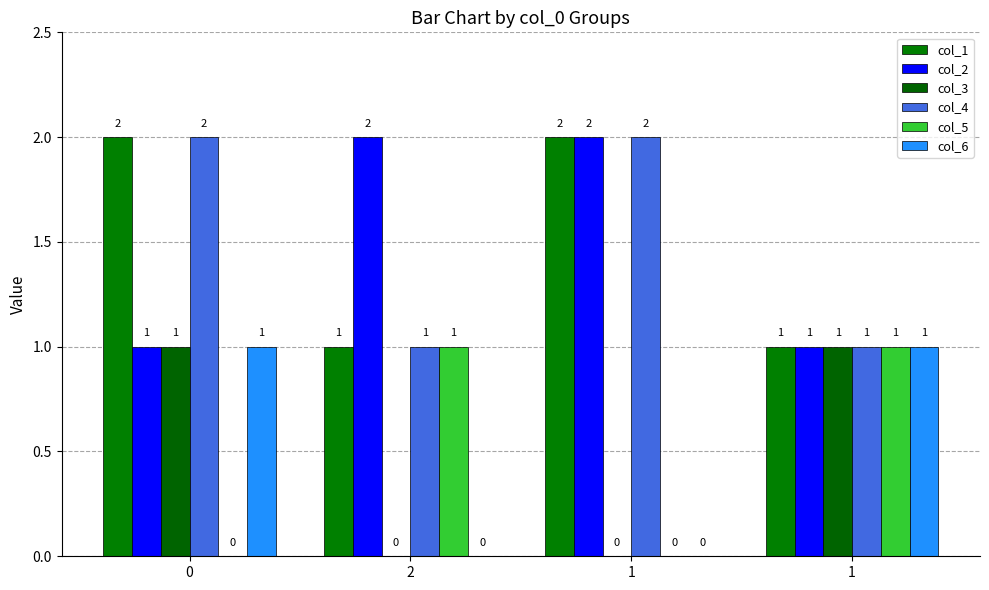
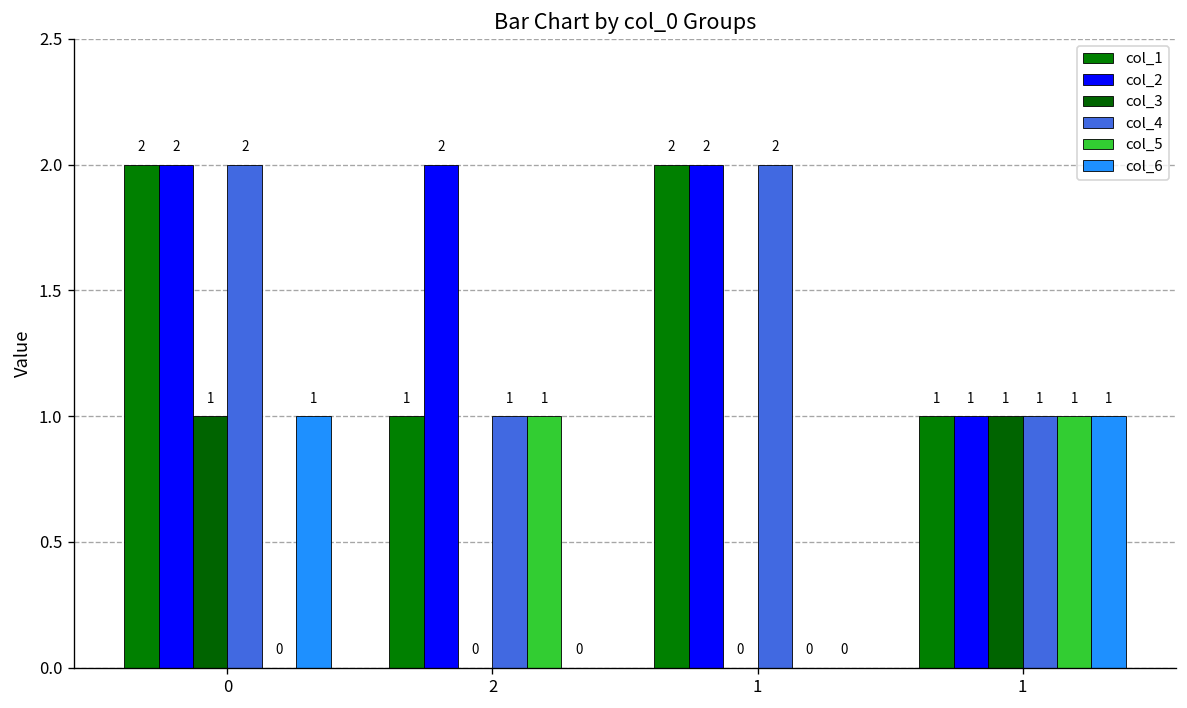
  {
    "col_2": {
-     "0": 1,
+     "0": 2,
      "2": 2
    },
    "col_4": {
      "0": 2,
      "2": 1
    },
    "col_5": {
      "0": 0,
      "2": 1
    },
    "col_6": {
      "0": 1,
      "2": 0
    }
  }
